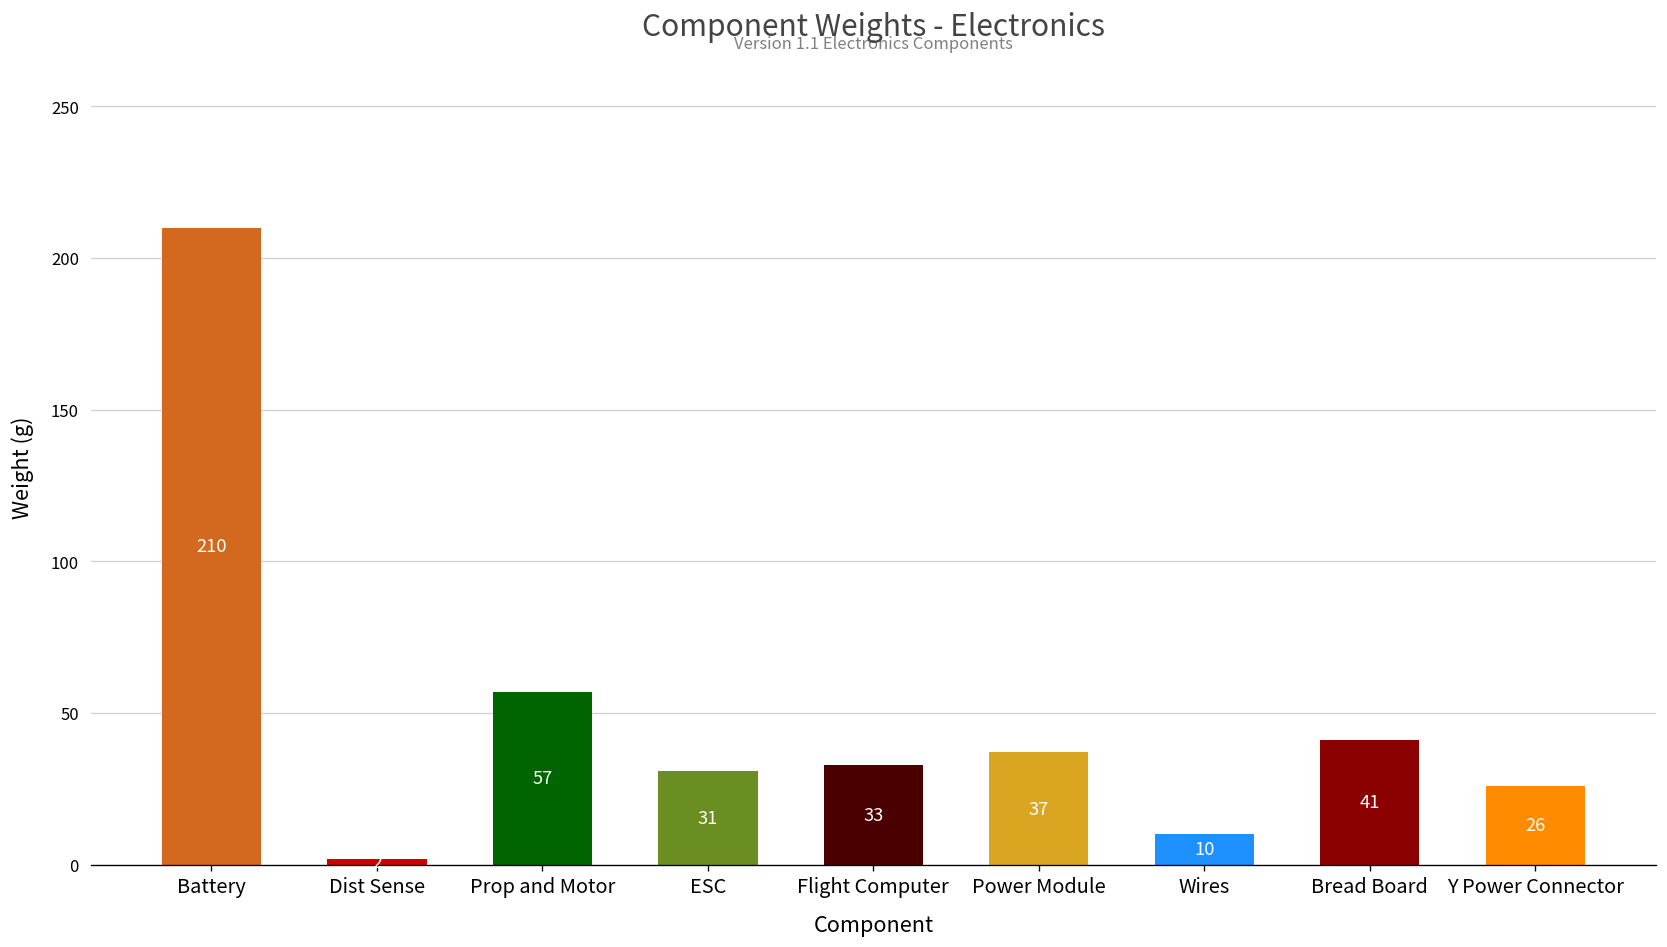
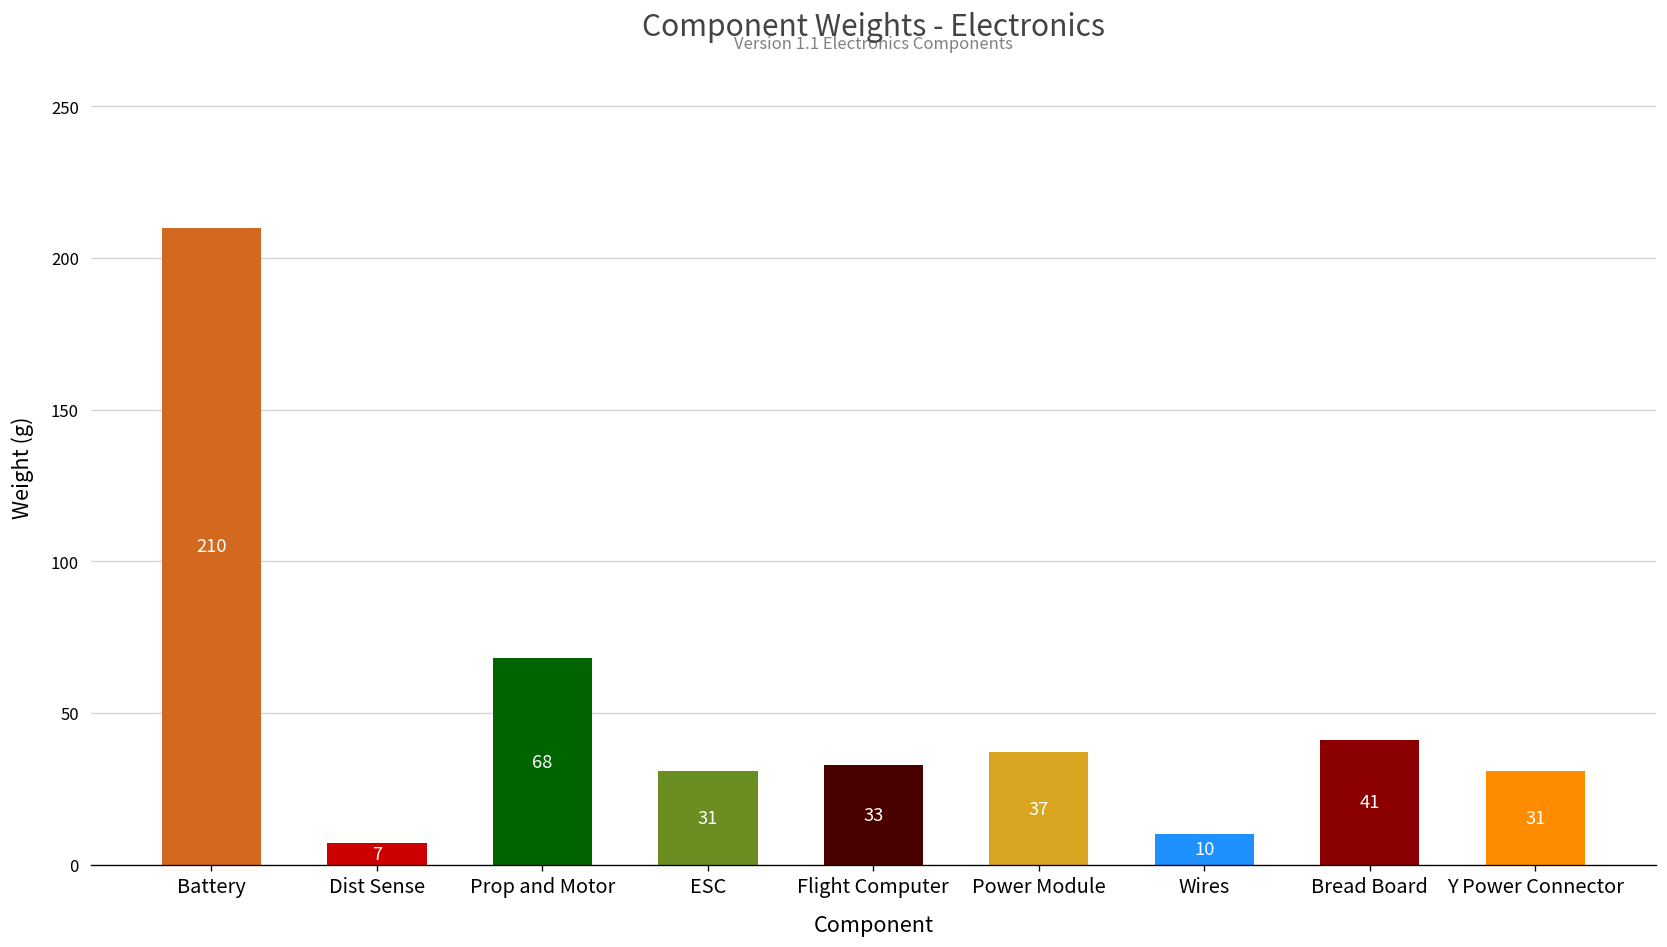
  {
    "Battery": 210,
-   "Dist Sense": 2,
-   "Prop and Motor": 57,
+   "Dist Sense": 7,
+   "Prop and Motor": 68,
    "ESC": 31,
    "Flight Computer": 33,
    "Power Module": 37,
    "Wires": 10,
    "Bread Board": 41,
-   "Y Power Connector": 26
+   "Y Power Connector": 31
  }
